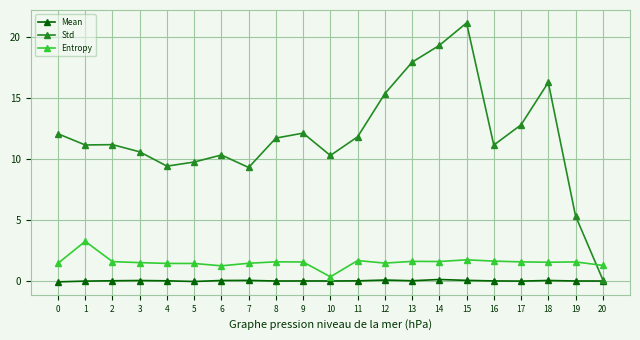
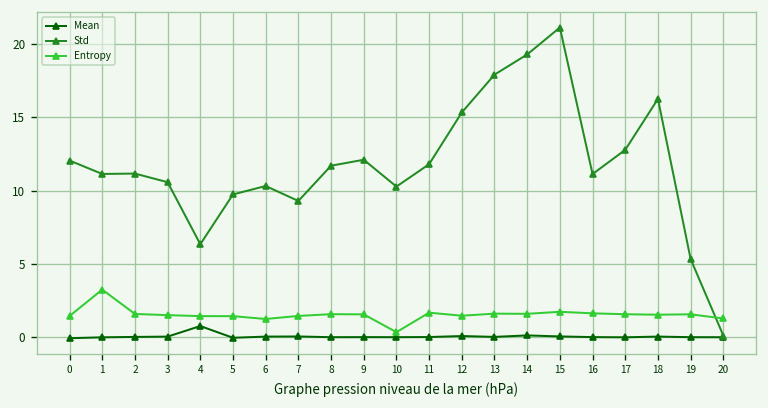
  {
    "Mean": {
      "0": -0.1,
      "1": 0.0,
      "2": 0.0,
      "3": 0.0,
-     "4": 0.0,
+     "4": 0.8,
      "5": 0.0,
      "6": 0.0,
      "7": 0.1,
      "8": 0.0,
      "9": 0.0,
      "10": 0.0,
      "11": 0.0,
      "12": 0.1,
      "13": 0.0,
      "14": 0.1,
      "15": 0.1,
      "16": 0.0,
      "17": 0.0,
      "18": 0.0,
      "19": 0.0
    },
    "Std": {
      "0": 12.1,
      "1": 11.1,
      "2": 11.2,
      "3": 10.6,
-     "4": 9.4,
+     "4": 6.3,
      "5": 9.7,
      "6": 10.3,
      "7": 9.3,
      "8": 11.7,
      "9": 12.1,
      "10": 10.3,
      "11": 11.8,
      "12": 15.3,
      "13": 17.9,
      "14": 19.3,
      "15": 21.1,
      "16": 11.1,
      "17": 12.8,
      "18": 16.3,
      "19": 5.3
    },
    "Entropy": {
      "0": 1.4,
      "1": 3.2,
      "2": 1.6,
      "3": 1.5,
      "4": 1.4,
      "5": 1.4,
      "6": 1.2,
      "7": 1.5,
      "8": 1.6,
      "9": 1.6,
      "10": 0.3,
      "11": 1.7,
      "12": 1.5,
      "13": 1.6,
      "14": 1.6,
      "15": 1.7,
      "16": 1.6,
      "17": 1.6,
      "18": 1.5,
      "19": 1.6,
      "20": 1.3
    }
  }
